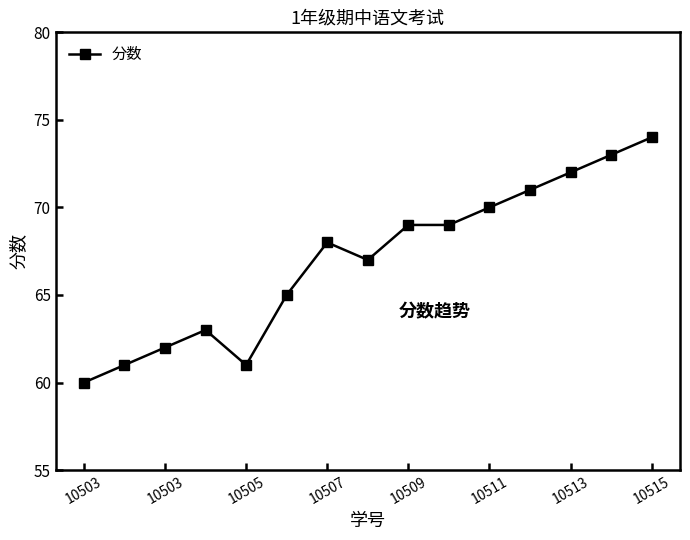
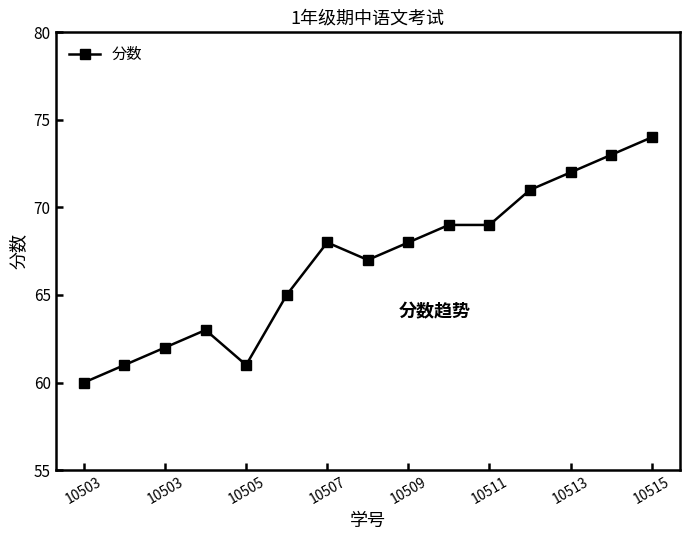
  {
    "10505": 61,
    "10507": 68,
-   "10509": 69,
-   "10511": 70,
+   "10509": 68,
+   "10511": 69,
    "10513": 72,
    "10515": 74
  }
